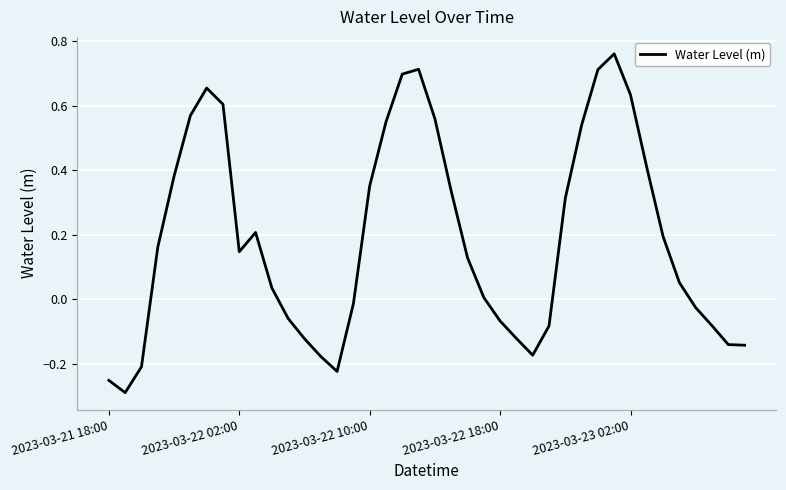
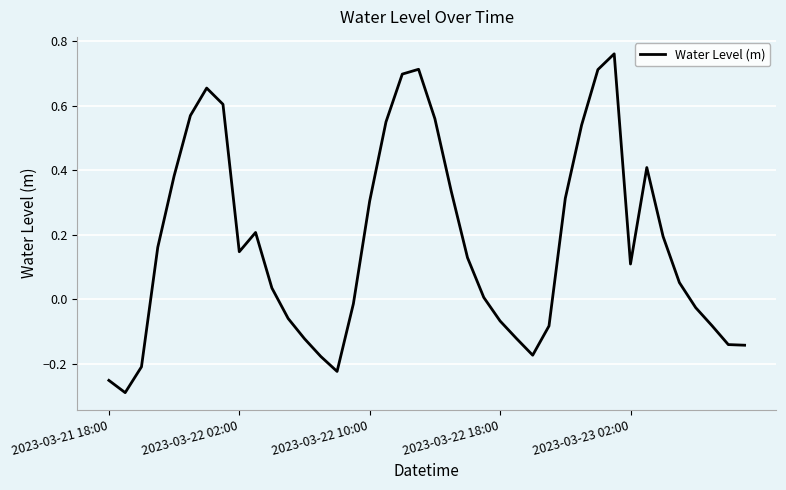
  {
    "2023-03-21 18:00": -0.25,
    "2023-03-22 02:00": 0.15,
-   "2023-03-22 10:00": 0.35,
+   "2023-03-22 10:00": 0.30,
    "2023-03-22 18:00": -0.07,
-   "2023-03-23 02:00": 0.63
+   "2023-03-23 02:00": 0.11
  }
